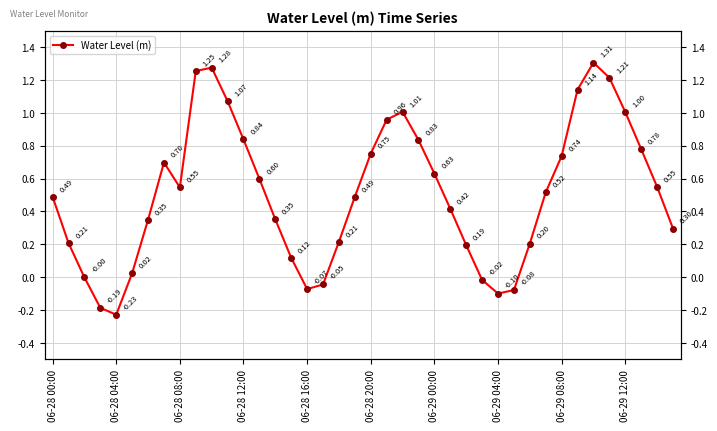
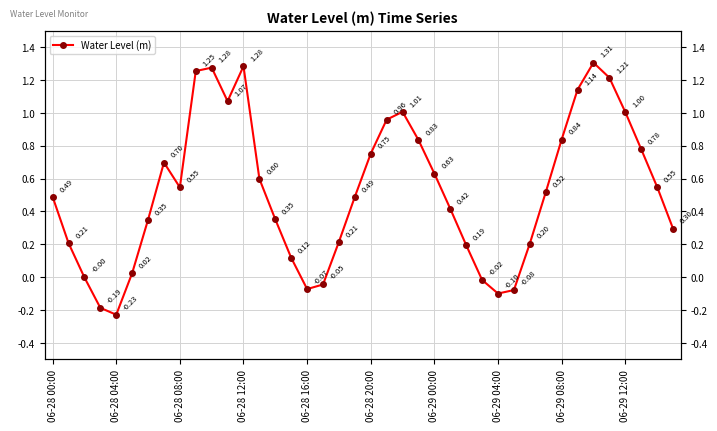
  {
    "06-28 00:00": 0.49,
    "06-28 04:00": -0.23,
    "06-28 08:00": 0.55,
-   "06-28 12:00": 0.84,
+   "06-28 12:00": 1.28,
    "06-28 20:00": 0.75,
    "06-29 00:00": 0.63,
-   "06-29 08:00": 0.74,
+   "06-29 08:00": 0.84,
    "06-29 12:00": 1.00
  }
